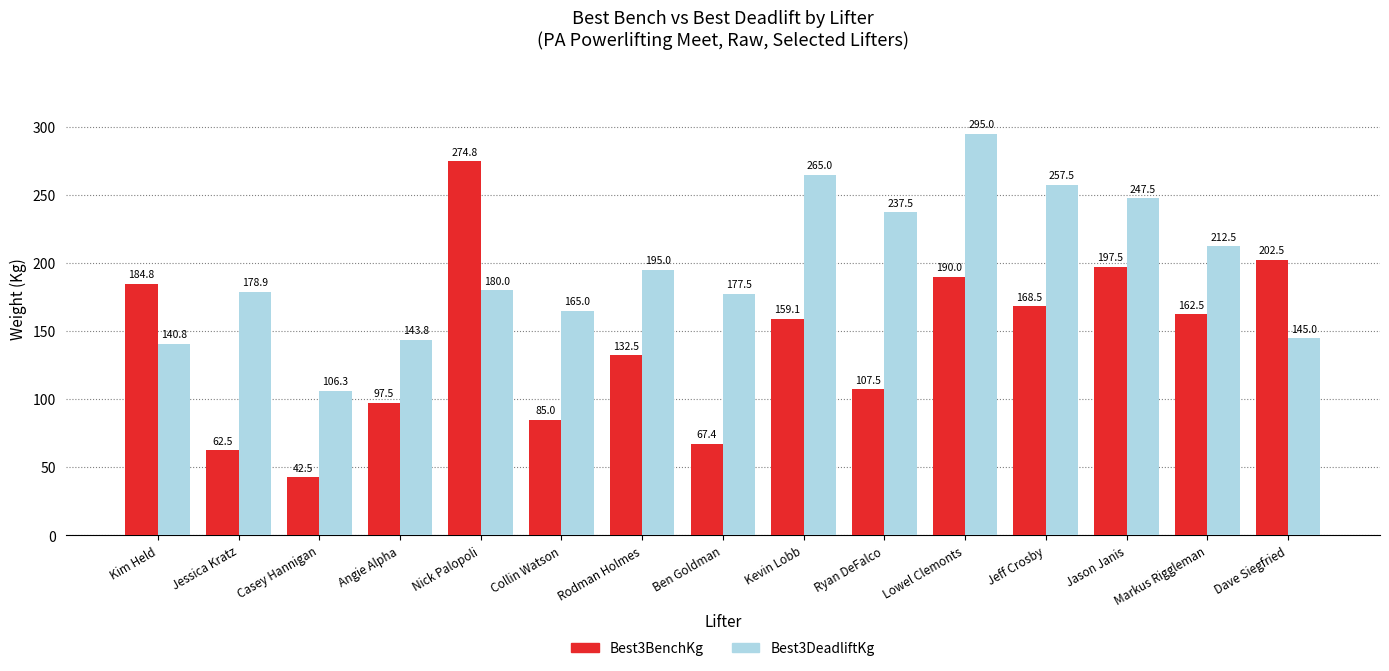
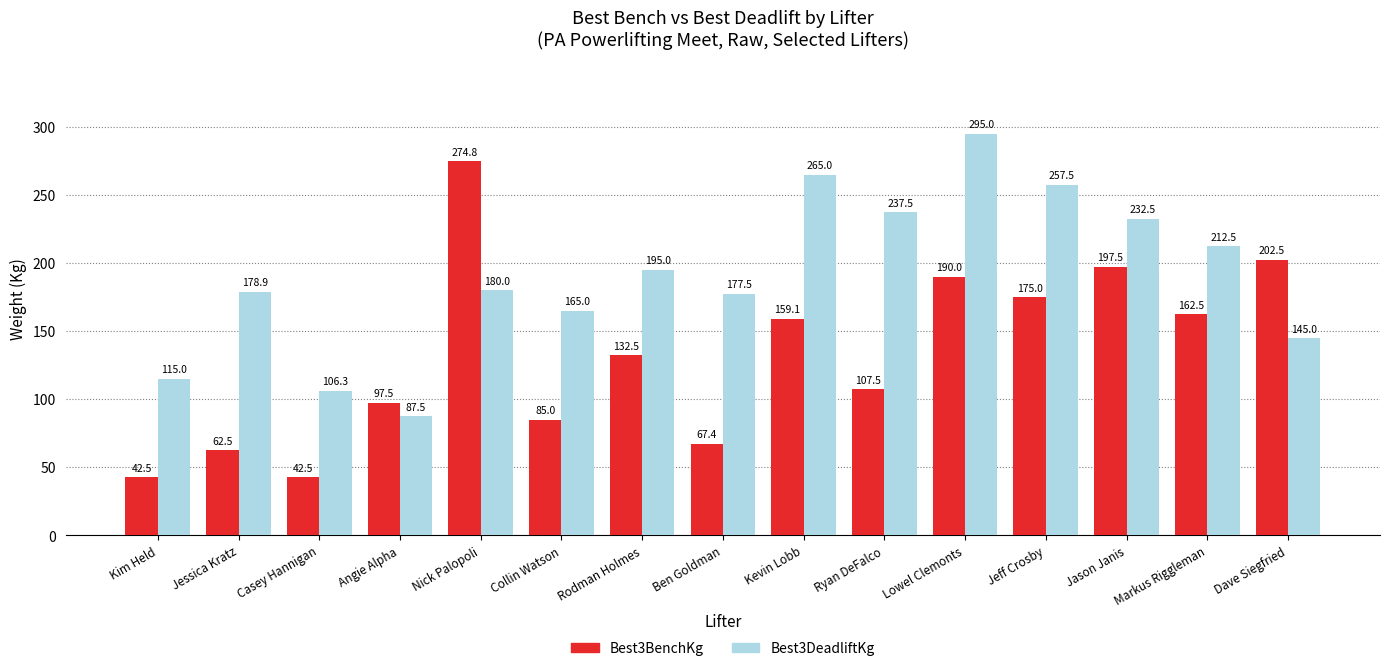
  {
    "Best3BenchKg": {
-     "Kim Held": 184.8,
+     "Kim Held": 42.5,
      "Jessica Kratz": 62.5,
      "Casey Hannigan": 42.5,
      "Angie Alpha": 97.5,
      "Nick Palopoli": 274.8,
      "Collin Watson": 85.0,
      "Rodman Holmes": 132.5,
      "Ben Goldman": 67.4,
      "Kevin Lobb": 159.1,
      "Ryan DeFalco": 107.5,
      "Lowel Clemonts": 190.0,
-     "Jeff Crosby": 168.5,
+     "Jeff Crosby": 175.0,
      "Jason Janis": 197.5,
      "Markus Riggleman": 162.5,
      "Dave Siegfried": 202.5
    },
    "Best3DeadliftKg": {
-     "Kim Held": 140.8,
+     "Kim Held": 115.0,
      "Jessica Kratz": 178.9,
      "Casey Hannigan": 106.3,
-     "Angie Alpha": 143.8,
+     "Angie Alpha": 87.5,
      "Nick Palopoli": 180.0,
      "Collin Watson": 165.0,
      "Rodman Holmes": 195.0,
      "Ben Goldman": 177.5,
      "Kevin Lobb": 265.0,
      "Ryan DeFalco": 237.5,
      "Lowel Clemonts": 295.0,
      "Jeff Crosby": 257.5,
-     "Jason Janis": 247.5,
+     "Jason Janis": 232.5,
      "Markus Riggleman": 212.5,
      "Dave Siegfried": 145.0
    }
  }
